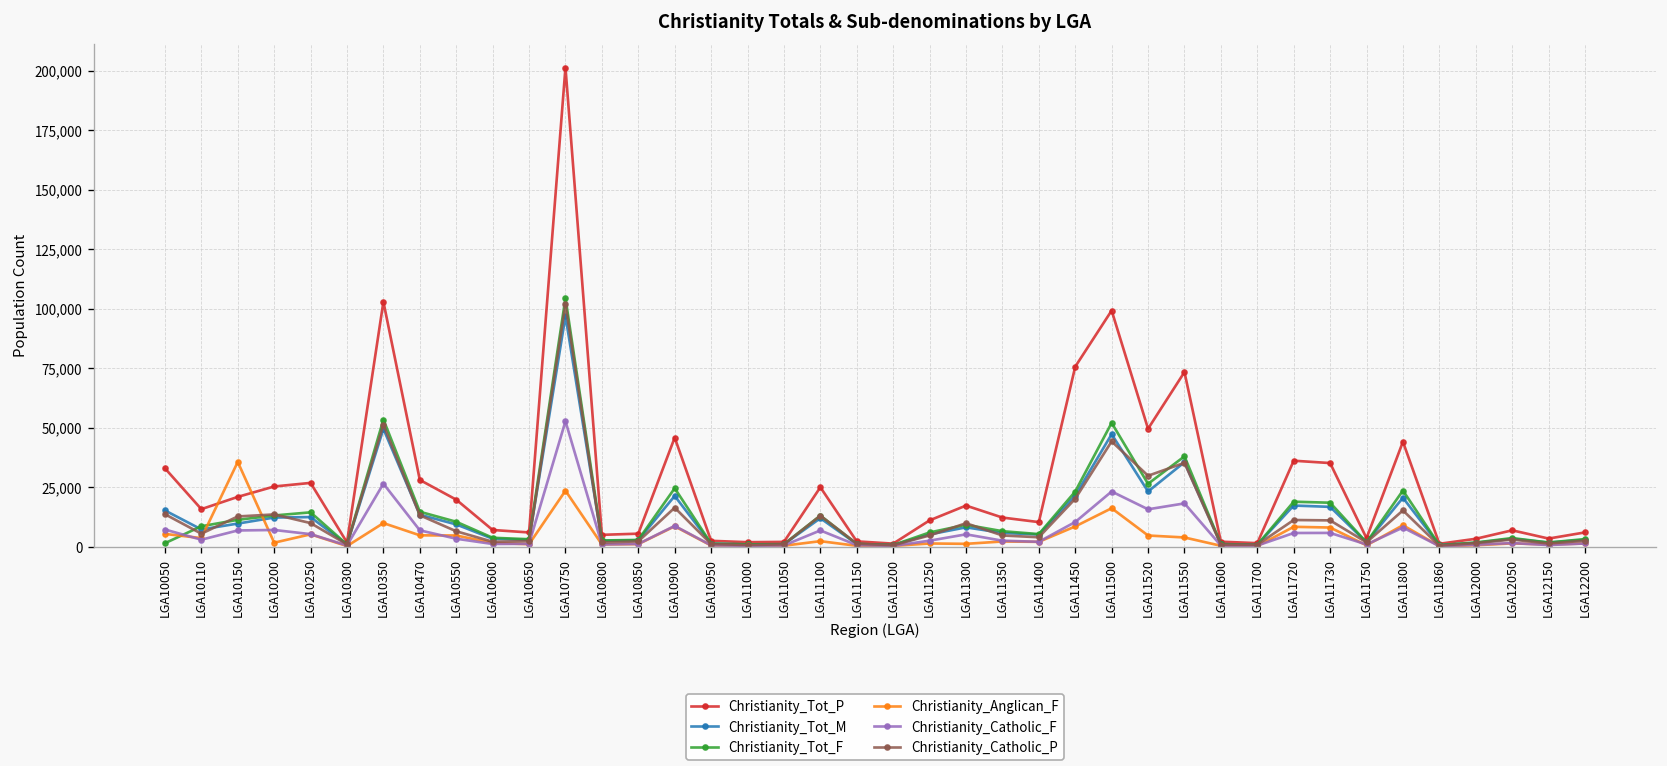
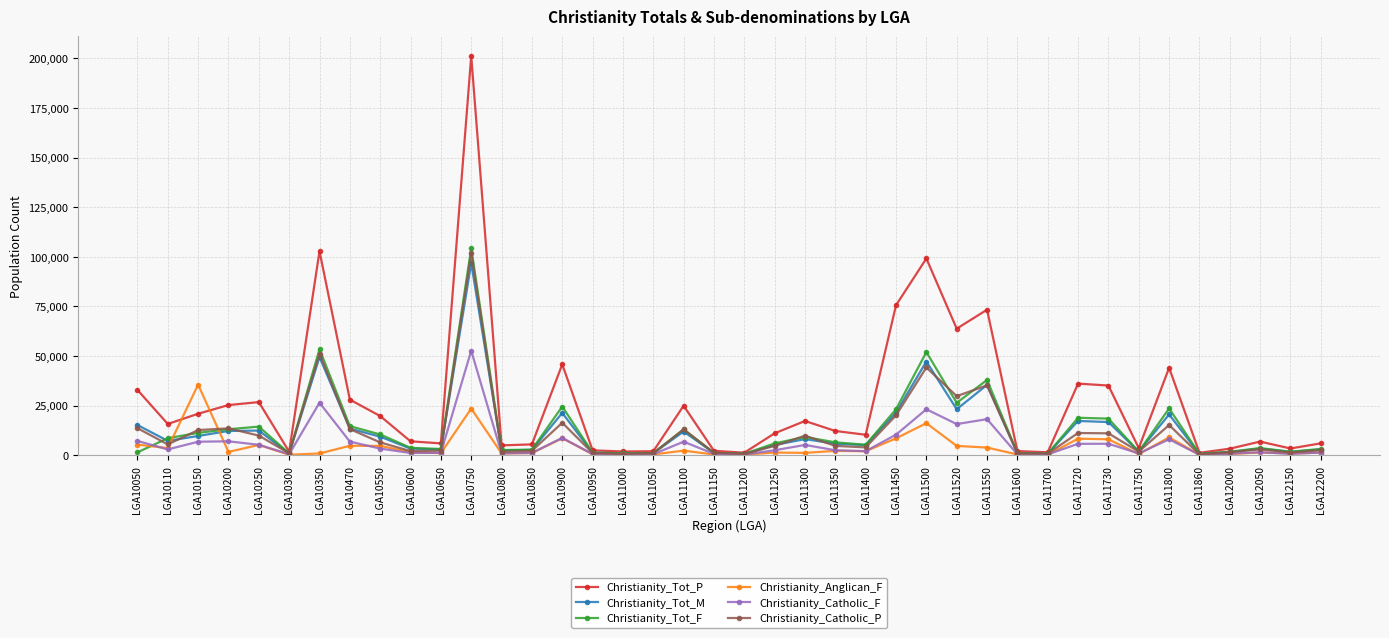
  {
    "Christianity_Tot_P": {
      "LGA10050": "33,000",
      "LGA10110": "16,000",
      "LGA10150": "21,000",
      "LGA10200": "25,000",
      "LGA10250": "27,000",
      "LGA10350": "103,000",
      "LGA10470": "28,000",
      "LGA10550": "20,000",
      "LGA10600": "7,000",
      "LGA10650": "6,000",
      "LGA10750": "201,000",
      "LGA10800": "5,000",
      "LGA10850": "5,000",
      "LGA10900": "46,000",
      "LGA11100": "25,000",
      "LGA11250": "11,000",
      "LGA11300": "17,000",
      "LGA11350": "12,000",
      "LGA11400": "10,000",
      "LGA11450": "76,000",
      "LGA11500": "99,000",
-     "LGA11520": "49,000",
+     "LGA11520": "64,000",
      "LGA11550": "73,000",
      "LGA11720": "36,000",
      "LGA11730": "35,000",
      "LGA11750": "4,000",
      "LGA11800": "44,000",
      "LGA12000": "3,000",
      "LGA12050": "7,000",
      "LGA12150": "3,000",
      "LGA12200": "6,000"
    },
    "Christianity_Tot_M": {
      "LGA10050": "15,000",
      "LGA10110": "7,000",
      "LGA10150": "10,000",
      "LGA10250": "12,000",
      "LGA10350": "49,000",
      "LGA10750": "97,000",
      "LGA10900": "21,000",
      "LGA11450": "21,000",
      "LGA11500": "47,000",
      "LGA11520": "23,000",
      "LGA11720": "17,000",
      "LGA11730": "17,000",
      "LGA11800": "20,000"
    },
    "Christianity_Tot_F": {
      "LGA10050": "1,000",
      "LGA10110": "9,000",
      "LGA10150": "11,000",
      "LGA10250": "14,000",
      "LGA10350": "53,000",
      "LGA10750": "104,000",
      "LGA10900": "24,000",
      "LGA11450": "23,000",
      "LGA11500": "52,000",
      "LGA11520": "26,000",
      "LGA11550": "38,000",
      "LGA11720": "19,000",
      "LGA11730": "18,000",
      "LGA11800": "24,000"
    },
    "Christianity_Anglican_F": {
      "LGA10050": "5,000",
      "LGA10150": "36,000",
      "LGA10200": "2,000",
-     "LGA10350": "10,000",
+     "LGA10350": "1,000",
      "LGA10470": "5,000",
      "LGA10550": "5,000",
      "LGA10750": "23,000",
      "LGA11100": "2,000",
      "LGA11300": "1,000",
      "LGA11450": "8,000",
      "LGA11500": "16,000",
      "LGA11520": "5,000",
      "LGA11550": "4,000",
      "LGA11720": "8,000",
      "LGA11730": "8,000"
    },
    "Christianity_Catholic_F": {
      "LGA10050": "7,000",
      "LGA10150": "7,000",
      "LGA10200": "7,000",
      "LGA10350": "26,000",
      "LGA10470": "7,000",
      "LGA10550": "3,000",
      "LGA10750": "53,000",
      "LGA11100": "7,000",
      "LGA11300": "5,000",
      "LGA11450": "10,000",
      "LGA11500": "23,000",
      "LGA11520": "16,000",
      "LGA11550": "18,000",
      "LGA11720": "6,000",
      "LGA11730": "6,000"
    },
    "Christianity_Catholic_P": {
      "LGA10050": "14,000",
      "LGA10110": "5,000",
      "LGA10150": "13,000",
      "LGA10250": "10,000",
      "LGA10350": "51,000",
      "LGA10550": "6,000",
      "LGA10750": "102,000",
      "LGA10900": "16,000",
      "LGA11450": "20,000",
      "LGA11500": "44,000",
      "LGA11520": "30,000",
      "LGA11720": "11,000",
      "LGA11730": "11,000",
      "LGA11800": "15,000"
    }
  }
